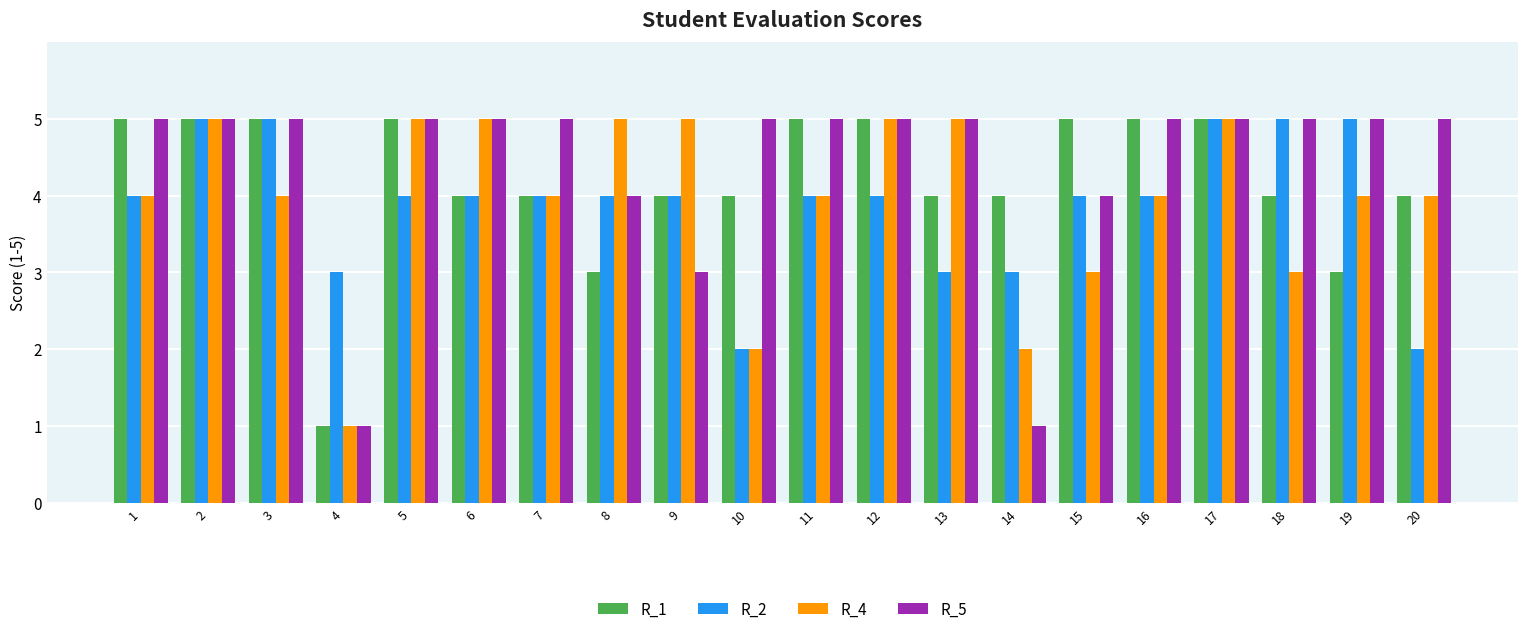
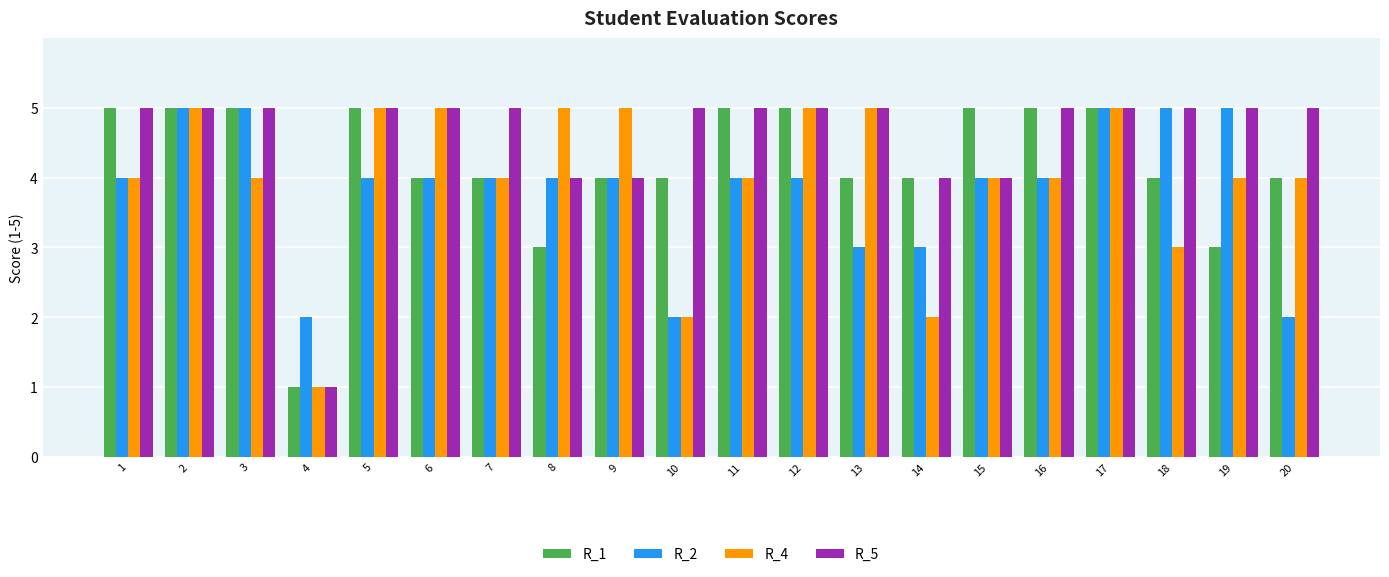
  {
    "R_1": {
      "1": 5,
      "2": 5,
      "3": 5,
      "4": 1,
      "5": 5,
      "6": 4,
      "7": 4,
      "8": 3,
      "9": 4,
      "10": 4,
      "11": 5,
      "12": 5,
      "13": 4,
      "14": 4,
      "15": 5,
      "16": 5,
      "17": 5,
      "18": 4,
      "19": 3,
      "20": 4
    },
    "R_2": {
      "1": 4,
      "2": 5,
      "3": 5,
-     "4": 3,
+     "4": 2,
      "5": 4,
      "6": 4,
      "7": 4,
      "8": 4,
      "9": 4,
      "10": 2,
      "11": 4,
      "12": 4,
      "13": 3,
      "14": 3,
      "15": 4,
      "16": 4,
      "17": 5,
      "18": 5,
      "19": 5,
      "20": 2
    },
    "R_4": {
      "1": 4,
      "2": 5,
      "3": 4,
      "4": 1,
      "5": 5,
      "6": 5,
      "7": 4,
      "8": 5,
      "9": 5,
      "10": 2,
      "11": 4,
      "12": 5,
      "13": 5,
      "14": 2,
-     "15": 3,
+     "15": 4,
      "16": 4,
      "17": 5,
      "18": 3,
      "19": 4,
      "20": 4
    },
    "R_5": {
      "1": 5,
      "2": 5,
      "3": 5,
      "4": 1,
      "5": 5,
      "6": 5,
      "7": 5,
      "8": 4,
-     "9": 3,
+     "9": 4,
      "10": 5,
      "11": 5,
      "12": 5,
      "13": 5,
-     "14": 1,
+     "14": 4,
      "15": 4,
      "16": 5,
      "17": 5,
      "18": 5,
      "19": 5,
      "20": 5
    }
  }
